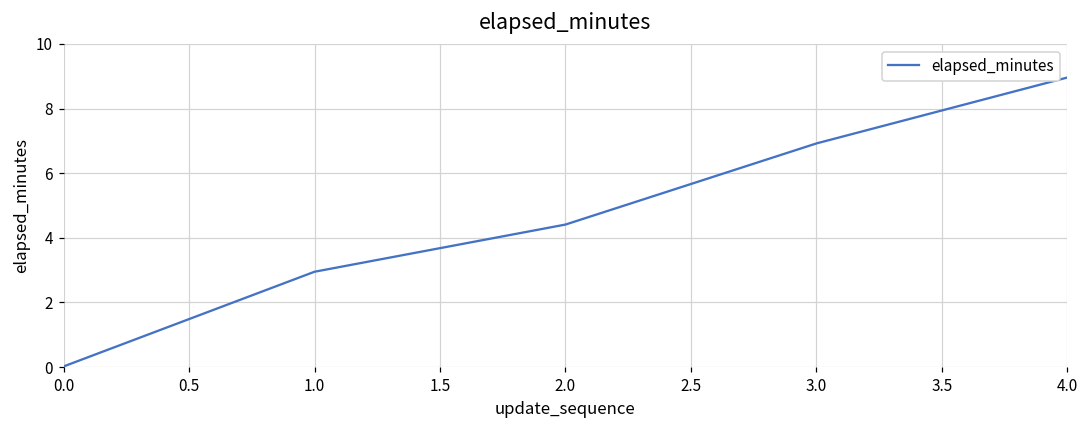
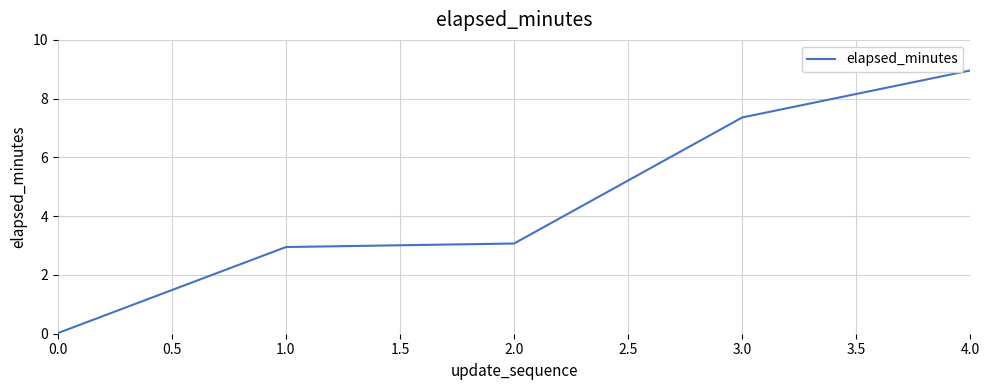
  {
    "0.0": 0.0,
    "1.0": 3.0,
-   "2.0": 4.4,
-   "3.0": 6.9,
+   "2.0": 3.1,
+   "3.0": 7.4,
    "4.0": 9.0
  }
